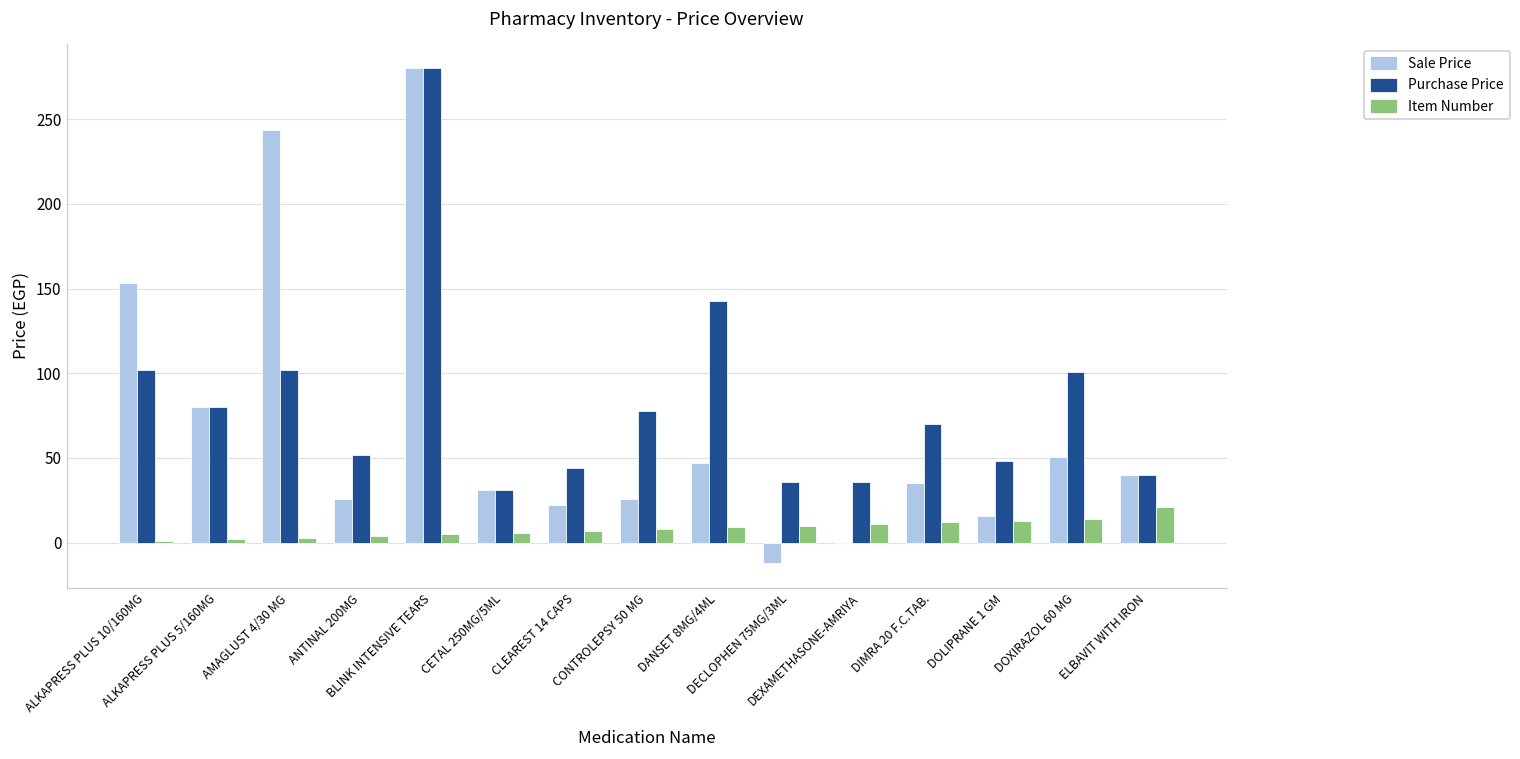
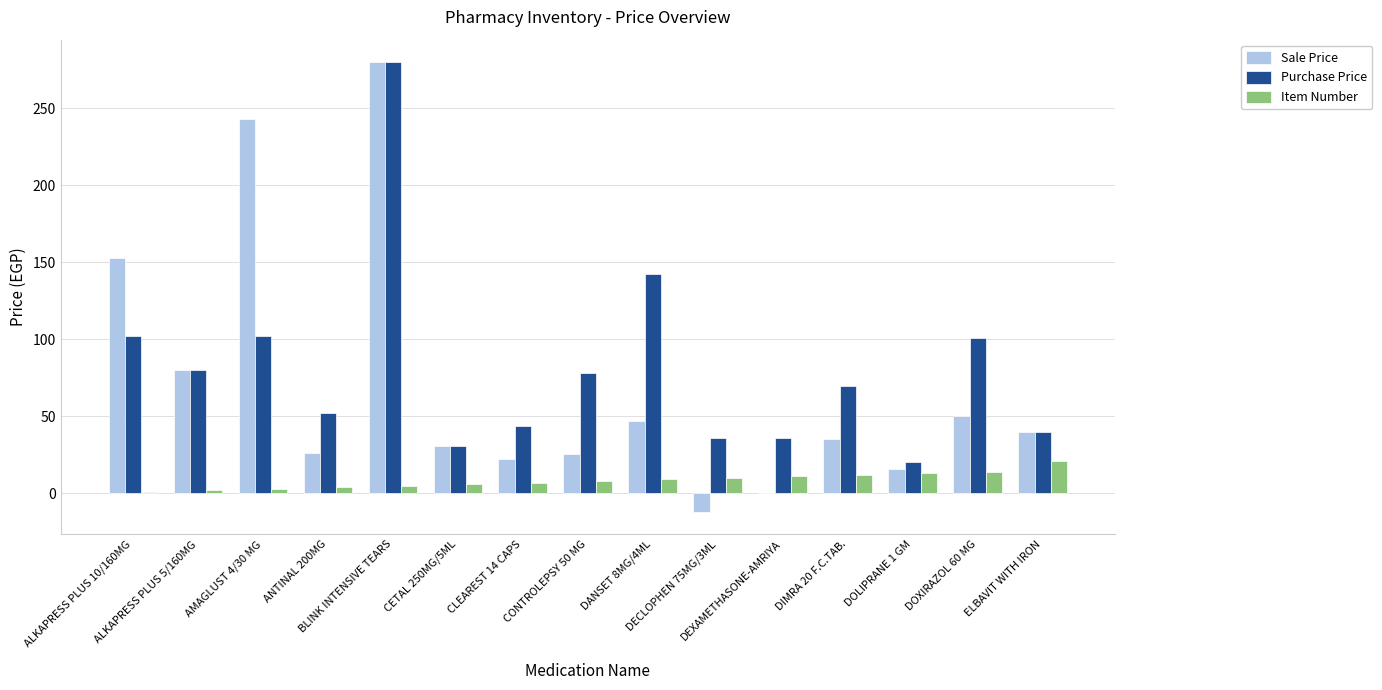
  {
    "Sale Price": {
      "ALKAPRESS PLUS 10/160MG": 153,
      "ALKAPRESS PLUS 5/160MG": 80,
      "AMAGLUST 4/30 MG": 243,
      "ANTINAL 200MG": 26,
      "BLINK INTENSIVE TEARS": 280,
      "CETAL 250MG/5ML": 31,
      "CLEAREST 14 CAPS": 22,
      "CONTROLEPSY 50 MG": 26,
      "DANSET 8MG/4ML": 47,
      "DECLOPHEN 75MG/3ML": -12,
      "DEXAMETHASONE-AMRIYA": 0,
      "DIMRA 20 F.C.TAB.": 35,
      "DOLIPRANE 1 GM": 16,
      "DOXIRAZOL 60 MG": 51,
      "ELBAVIT WITH IRON": 40
    },
    "Purchase Price": {
      "ALKAPRESS PLUS 10/160MG": 102,
      "ALKAPRESS PLUS 5/160MG": 80,
      "AMAGLUST 4/30 MG": 102,
      "ANTINAL 200MG": 52,
      "BLINK INTENSIVE TEARS": 280,
      "CETAL 250MG/5ML": 31,
      "CLEAREST 14 CAPS": 44,
      "CONTROLEPSY 50 MG": 78,
      "DANSET 8MG/4ML": 143,
      "DECLOPHEN 75MG/3ML": 36,
      "DEXAMETHASONE-AMRIYA": 36,
      "DIMRA 20 F.C.TAB.": 70,
-     "DOLIPRANE 1 GM": 48,
+     "DOLIPRANE 1 GM": 21,
      "DOXIRAZOL 60 MG": 101,
      "ELBAVIT WITH IRON": 40
    },
    "Item Number": {
      "ALKAPRESS PLUS 5/160MG": 2,
      "AMAGLUST 4/30 MG": 3,
      "ANTINAL 200MG": 4,
      "BLINK INTENSIVE TEARS": 5,
      "CETAL 250MG/5ML": 6,
      "CLEAREST 14 CAPS": 7,
      "CONTROLEPSY 50 MG": 8,
      "DANSET 8MG/4ML": 9,
      "DECLOPHEN 75MG/3ML": 10,
      "DEXAMETHASONE-AMRIYA": 11,
      "DIMRA 20 F.C.TAB.": 12,
      "DOLIPRANE 1 GM": 13,
      "DOXIRAZOL 60 MG": 14,
      "ELBAVIT WITH IRON": 21
    }
  }
